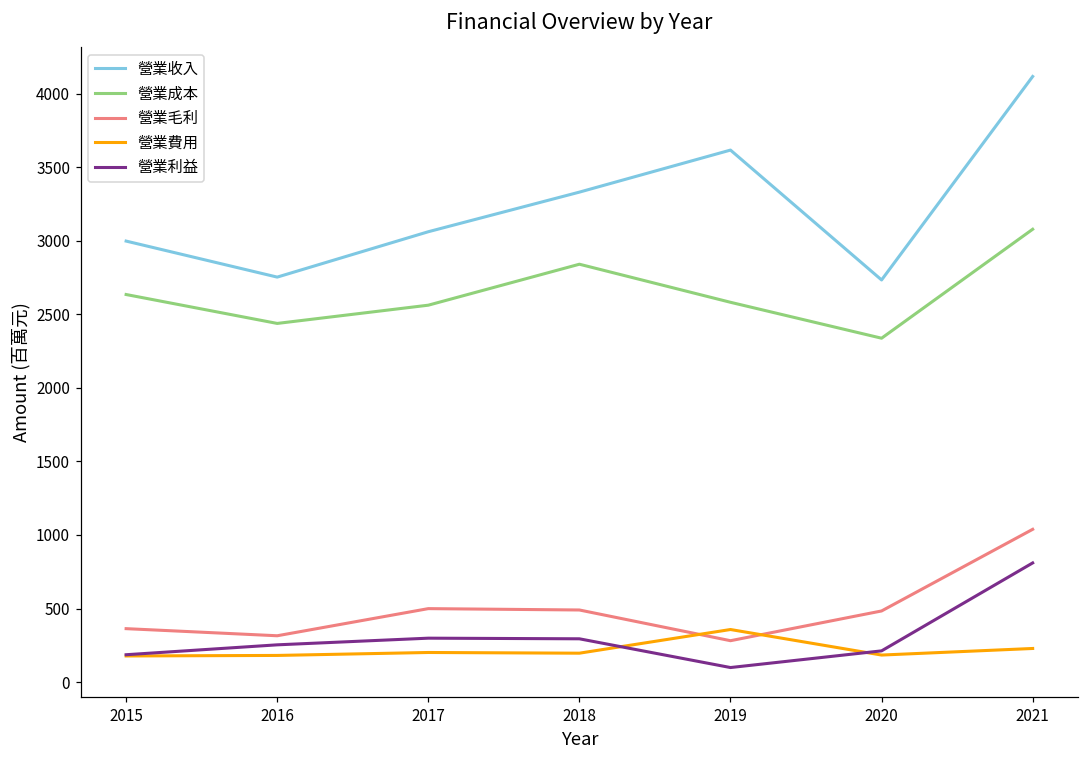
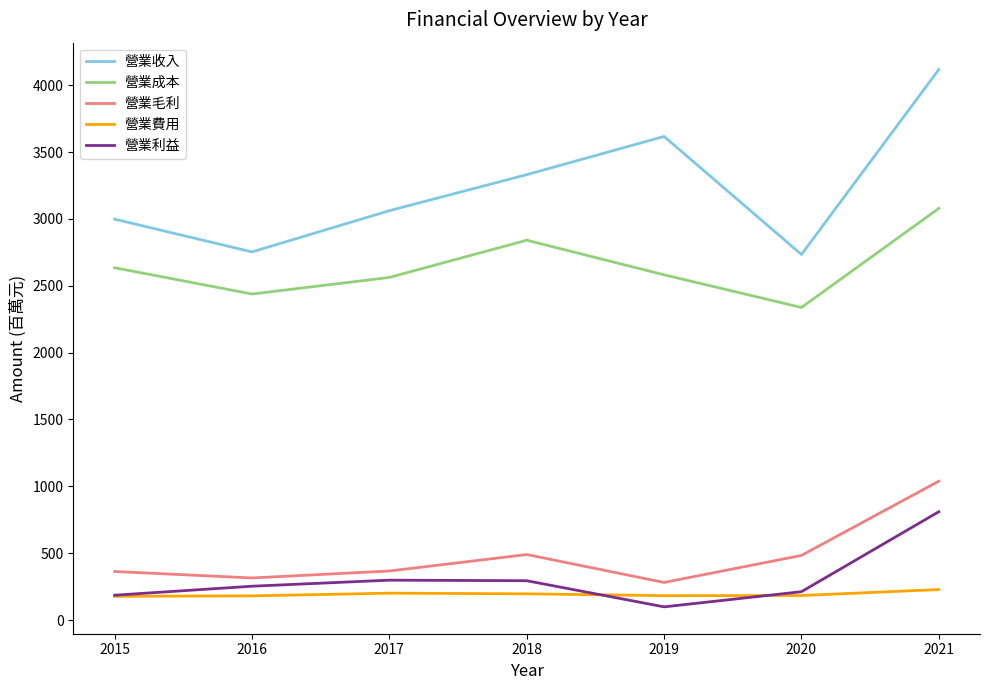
  {
    "營業收入": {
      "2015": 3000,
      "2016": 2750,
      "2017": 3060,
      "2018": 3330,
      "2019": 3620,
      "2020": 2730,
      "2021": 4120
    },
    "營業成本": {
      "2015": 2630,
      "2016": 2440,
      "2017": 2560,
      "2018": 2840,
      "2019": 2580,
      "2020": 2340,
      "2021": 3080
    },
    "營業毛利": {
      "2015": 360,
      "2016": 310,
-     "2017": 500,
+     "2017": 370,
      "2018": 490,
      "2019": 280,
      "2020": 480,
      "2021": 1040
    },
    "營業費用": {
      "2016": 180,
      "2017": 200,
      "2018": 200,
-     "2019": 360,
+     "2019": 180,
      "2020": 180,
      "2021": 230
    },
    "營業利益": {
      "2016": 250,
      "2017": 300,
      "2018": 290,
      "2019": 100,
      "2020": 210,
      "2021": 810
    }
  }
